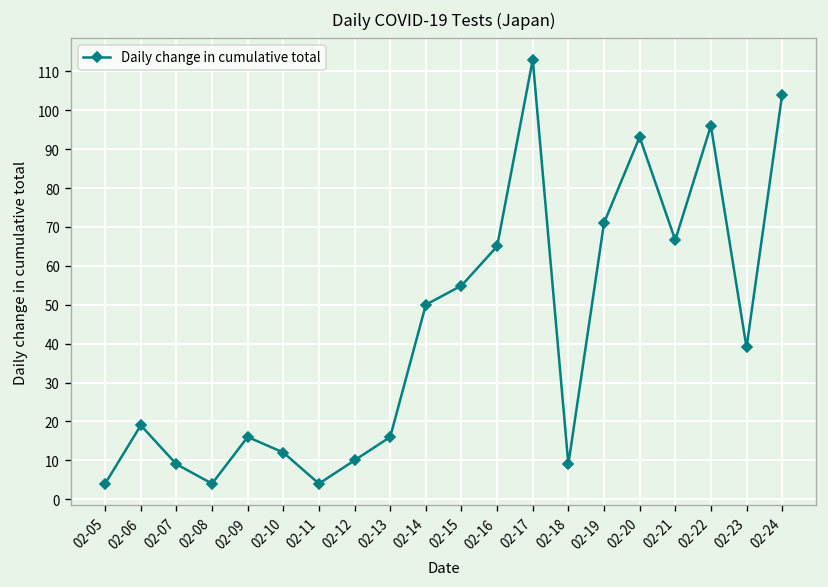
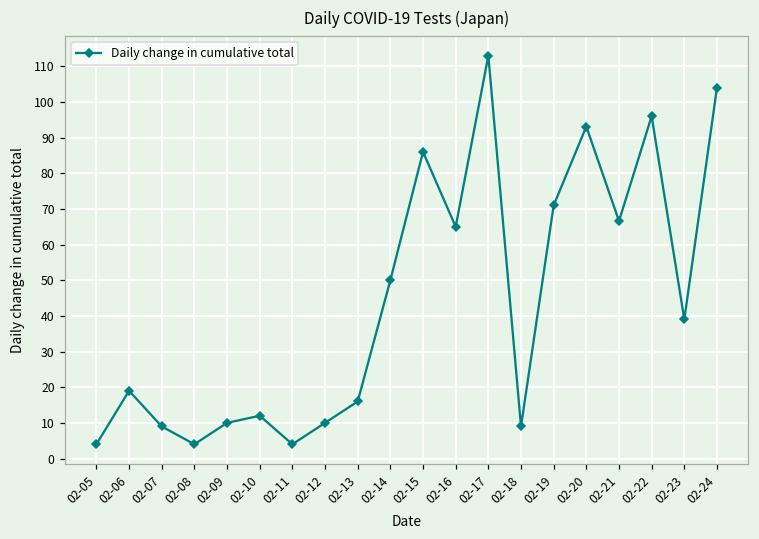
  {
    "02-05": 4,
    "02-06": 19,
    "02-07": 9,
    "02-08": 4,
-   "02-09": 16,
+   "02-09": 10,
    "02-10": 12,
    "02-11": 4,
    "02-12": 10,
    "02-13": 16,
    "02-14": 50,
-   "02-15": 55,
+   "02-15": 86,
    "02-16": 65,
    "02-17": 113,
    "02-18": 9,
    "02-19": 71,
    "02-20": 93,
    "02-21": 67,
    "02-22": 96,
    "02-23": 39,
    "02-24": 104
  }
